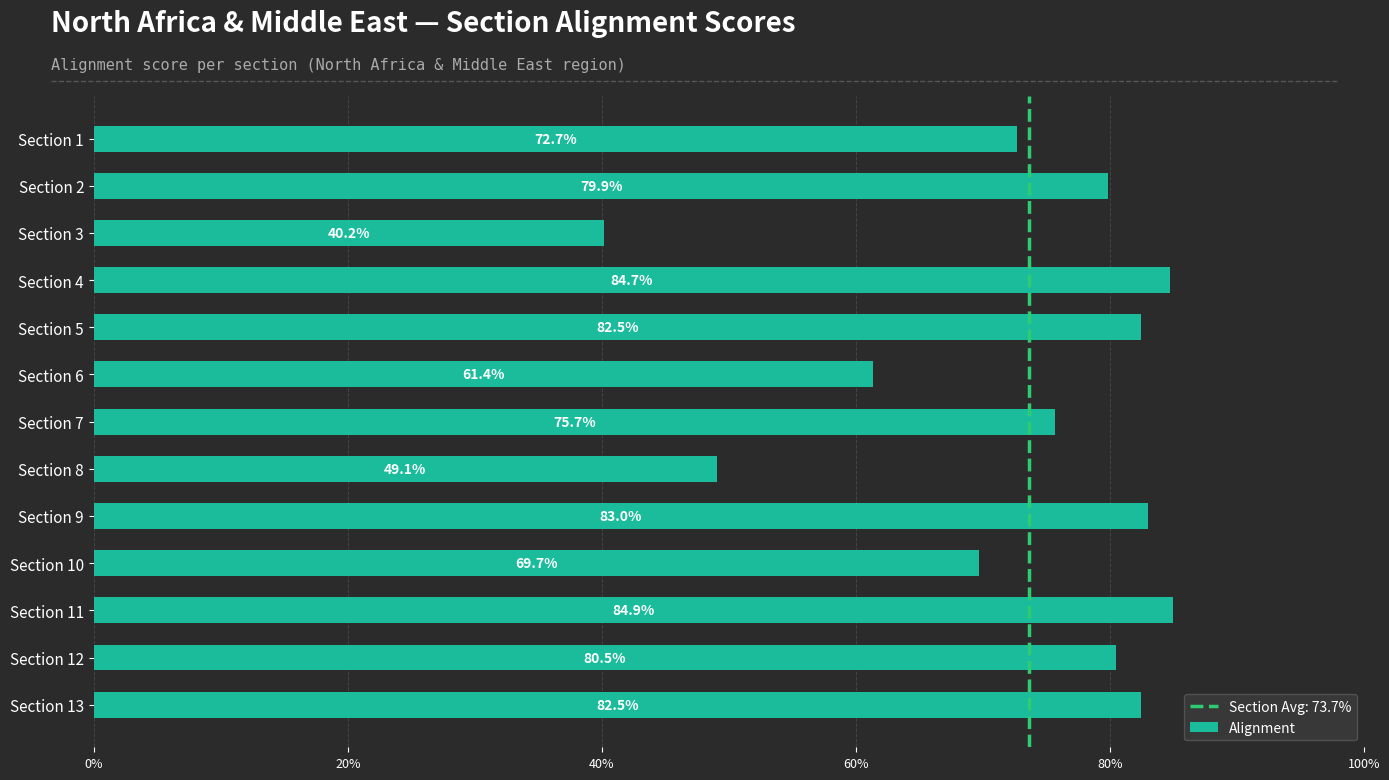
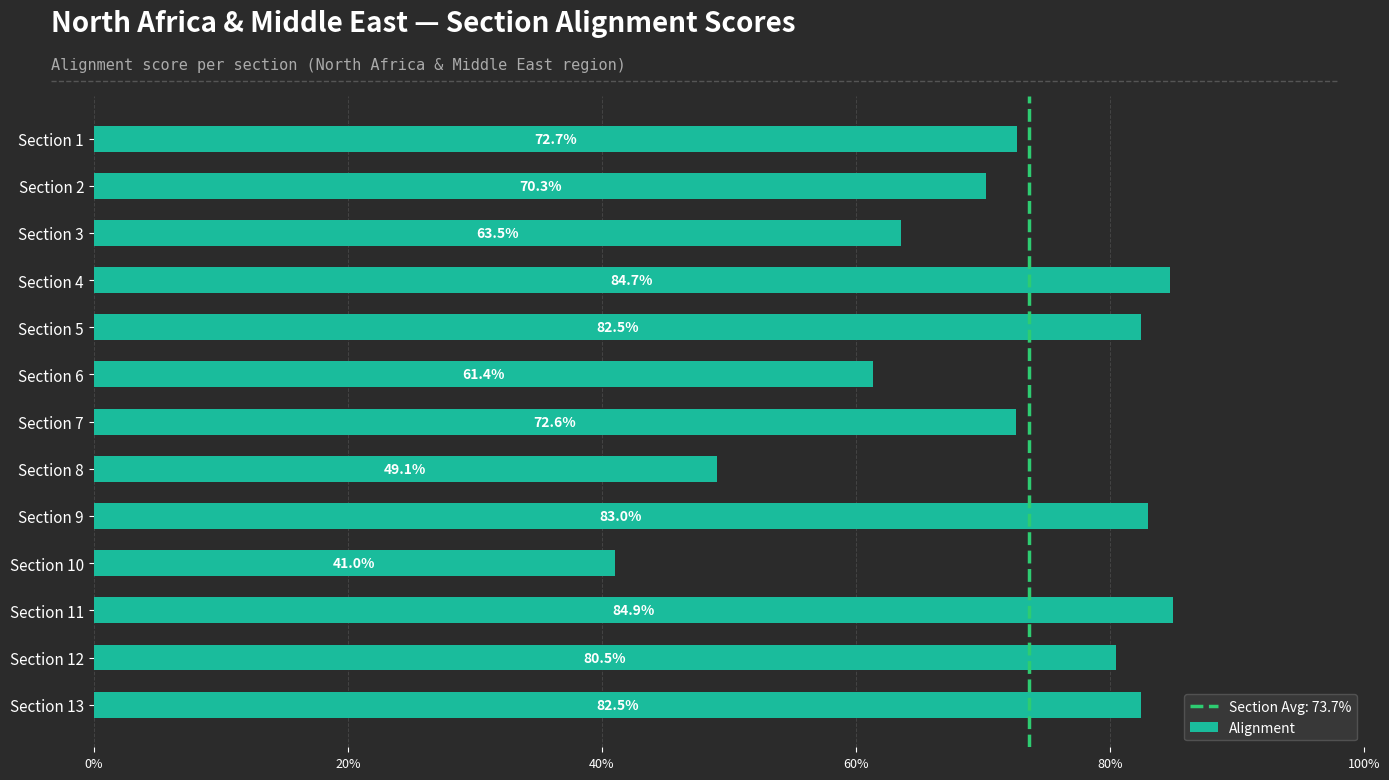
  {
    "Section 1": "72.7%",
-   "Section 2": "79.9%",
-   "Section 3": "40.2%",
+   "Section 2": "70.3%",
+   "Section 3": "63.5%",
    "Section 4": "84.7%",
    "Section 5": "82.5%",
    "Section 6": "61.4%",
-   "Section 7": "75.7%",
+   "Section 7": "72.6%",
    "Section 8": "49.1%",
    "Section 9": "83.0%",
-   "Section 10": "69.7%",
+   "Section 10": "41.0%",
    "Section 11": "84.9%",
    "Section 12": "80.5%",
    "Section 13": "82.5%"
  }
